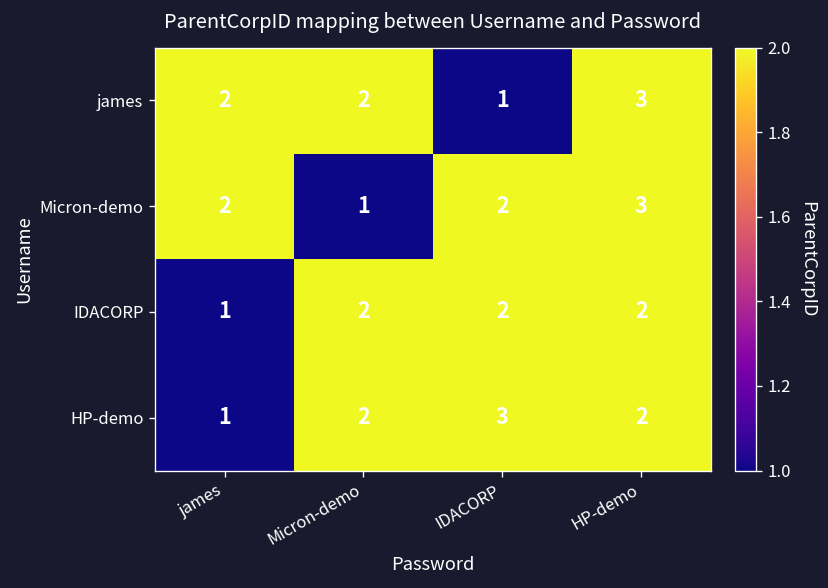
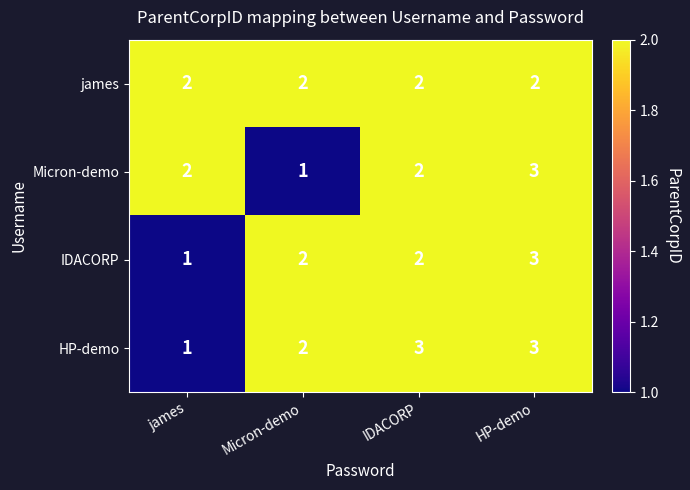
  {
    "james": {
      "james": 2,
      "Micron-demo": 2,
-     "IDACORP": 1,
-     "HP-demo": 3
+     "IDACORP": 2,
+     "HP-demo": 2
    },
    "Micron-demo": {
      "james": 2,
      "Micron-demo": 1,
      "IDACORP": 2,
      "HP-demo": 3
    },
    "IDACORP": {
      "james": 1,
      "Micron-demo": 2,
      "IDACORP": 2,
-     "HP-demo": 2
+     "HP-demo": 3
    },
    "HP-demo": {
      "james": 1,
      "Micron-demo": 2,
      "IDACORP": 3,
-     "HP-demo": 2
+     "HP-demo": 3
    }
  }
